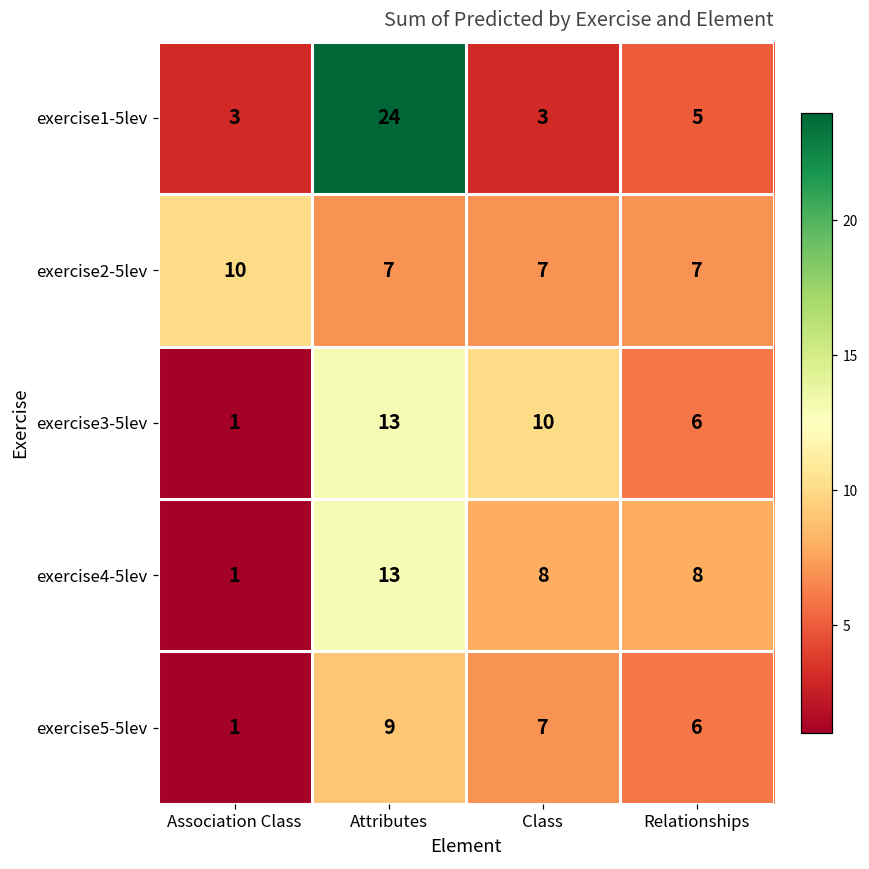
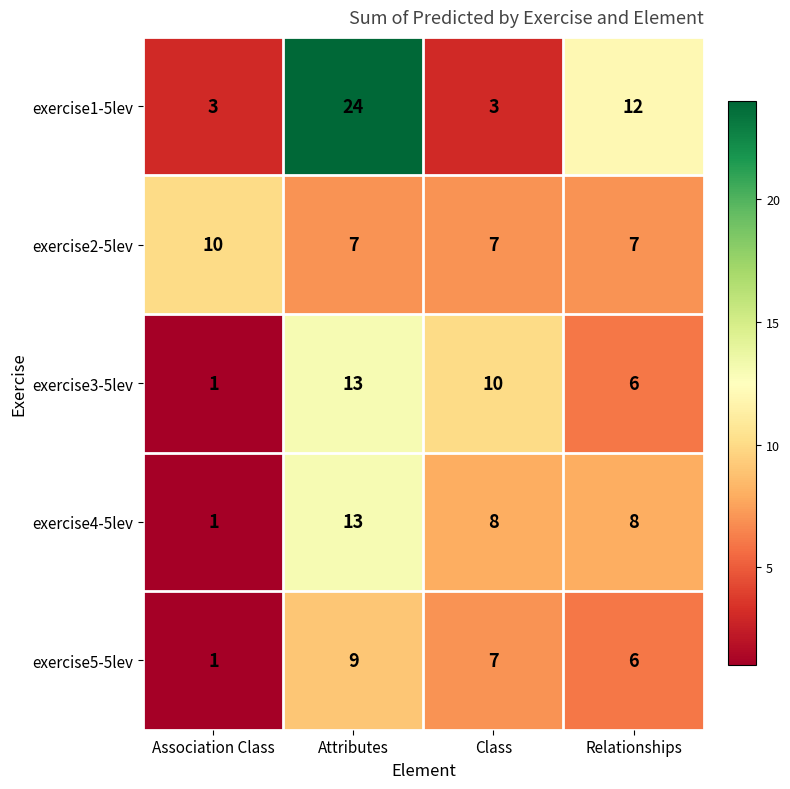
  {
    "exercise1-5lev": {
      "Association Class": 3,
      "Attributes": 24,
      "Class": 3,
-     "Relationships": 5
+     "Relationships": 12
    },
    "exercise2-5lev": {
      "Association Class": 10,
      "Attributes": 7,
      "Class": 7,
      "Relationships": 7
    },
    "exercise3-5lev": {
      "Association Class": 1,
      "Attributes": 13,
      "Class": 10,
      "Relationships": 6
    },
    "exercise4-5lev": {
      "Association Class": 1,
      "Attributes": 13,
      "Class": 8,
      "Relationships": 8
    },
    "exercise5-5lev": {
      "Association Class": 1,
      "Attributes": 9,
      "Class": 7,
      "Relationships": 6
    }
  }
